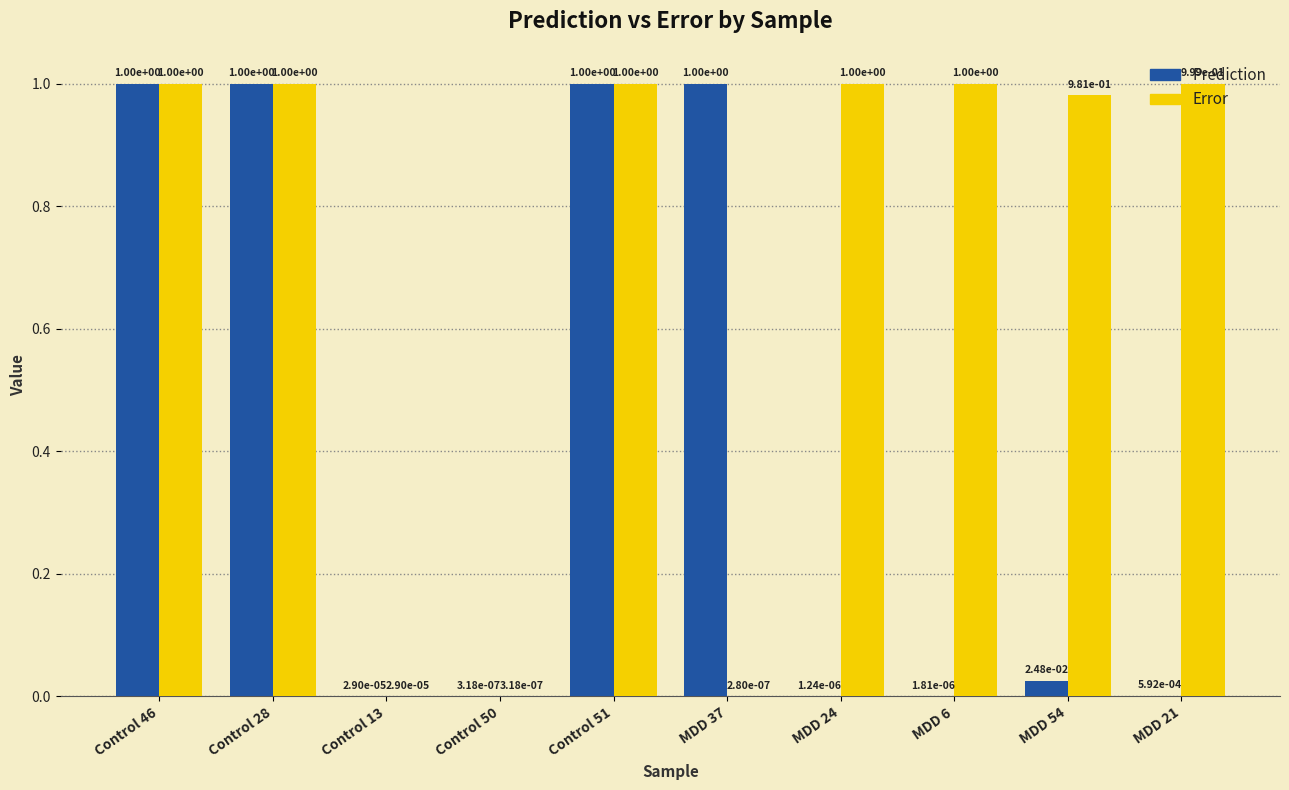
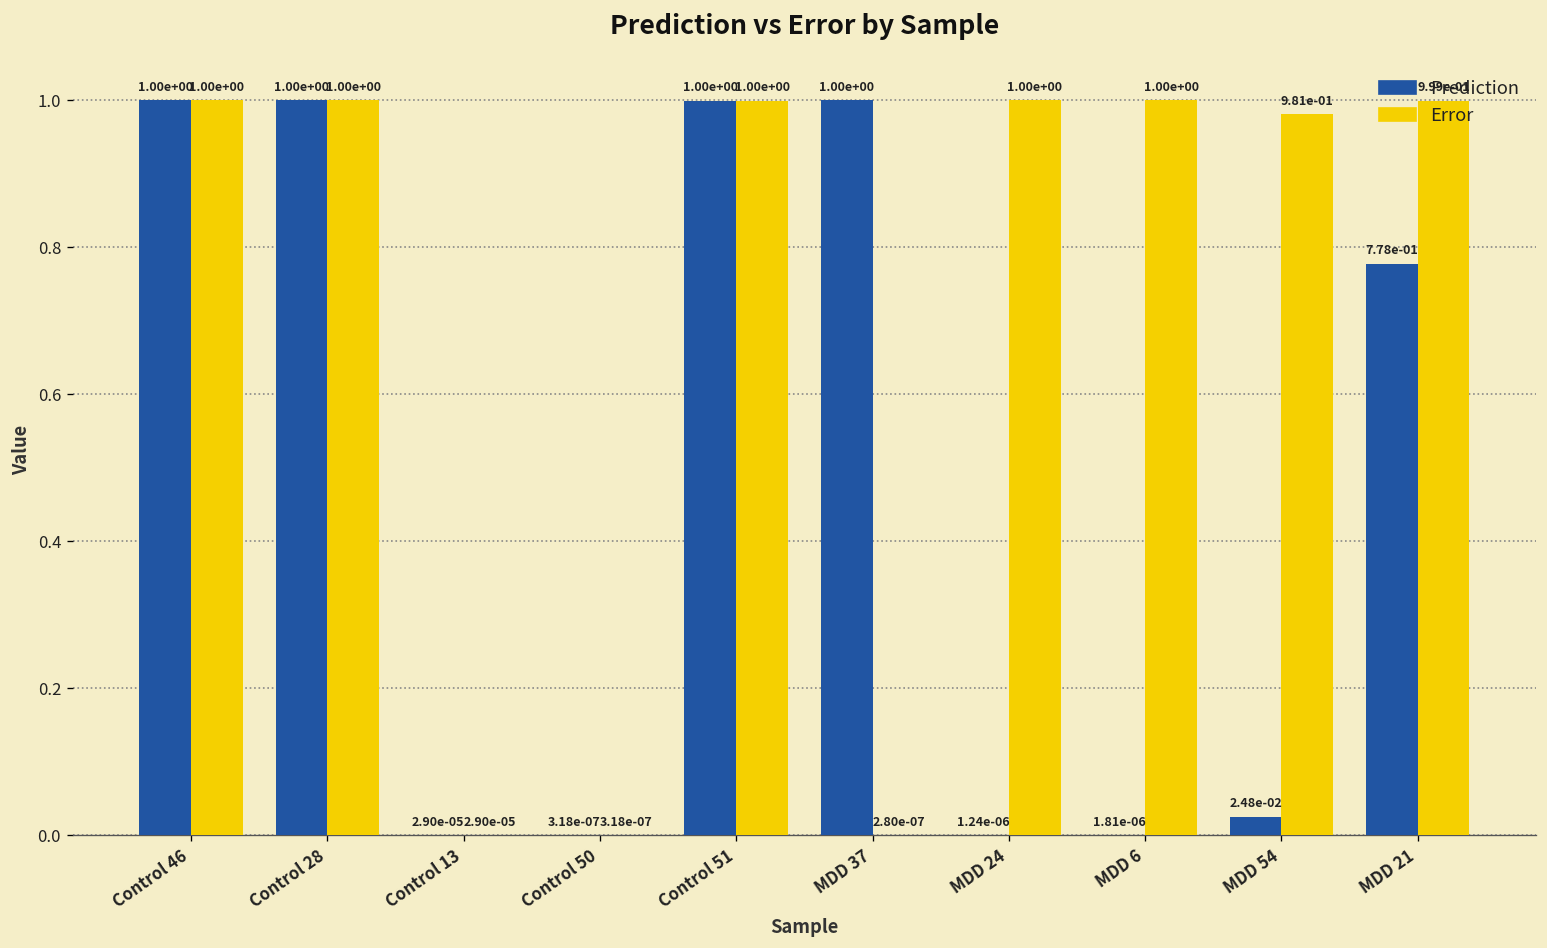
  {
    "Prediction": {
      "Control 46": "1.00e+00",
      "Control 28": "1.00e+00",
      "Control 13": "2.90e-05",
      "Control 50": "3.18e-07",
      "Control 51": "1.00e+00",
      "MDD 37": "1.00e+00",
      "MDD 24": "1.24e-06",
      "MDD 6": "1.81e-06",
      "MDD 54": "2.48e-02",
-     "MDD 21": "5.92e-04"
+     "MDD 21": "7.78e-01"
    },
    "Error": {
      "Control 46": "1.00e+00",
      "Control 28": "1.00e+00",
      "Control 13": "2.90e-05",
      "Control 50": "3.18e-07",
      "Control 51": "1.00e+00",
      "MDD 37": "2.80e-07",
      "MDD 24": "1.00e+00",
      "MDD 6": "1.00e+00",
      "MDD 54": "9.81e-01",
      "MDD 21": "9.99e-01"
    }
  }
